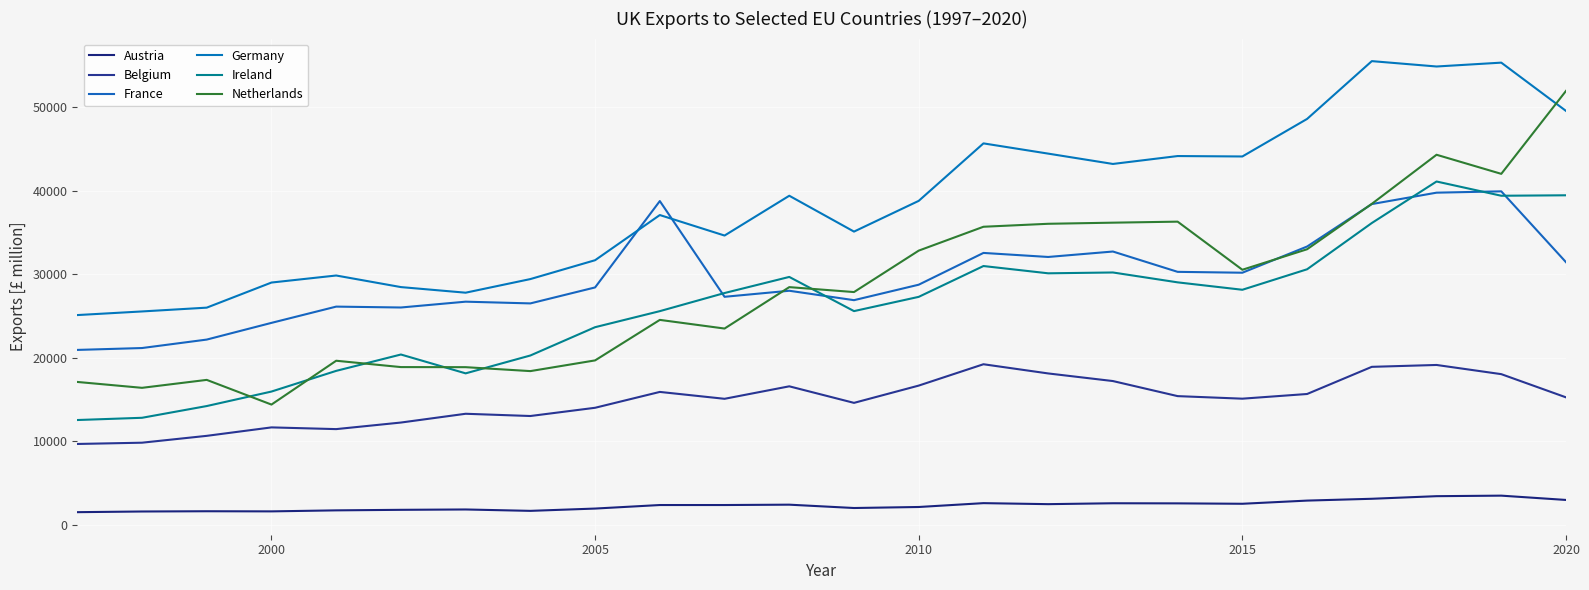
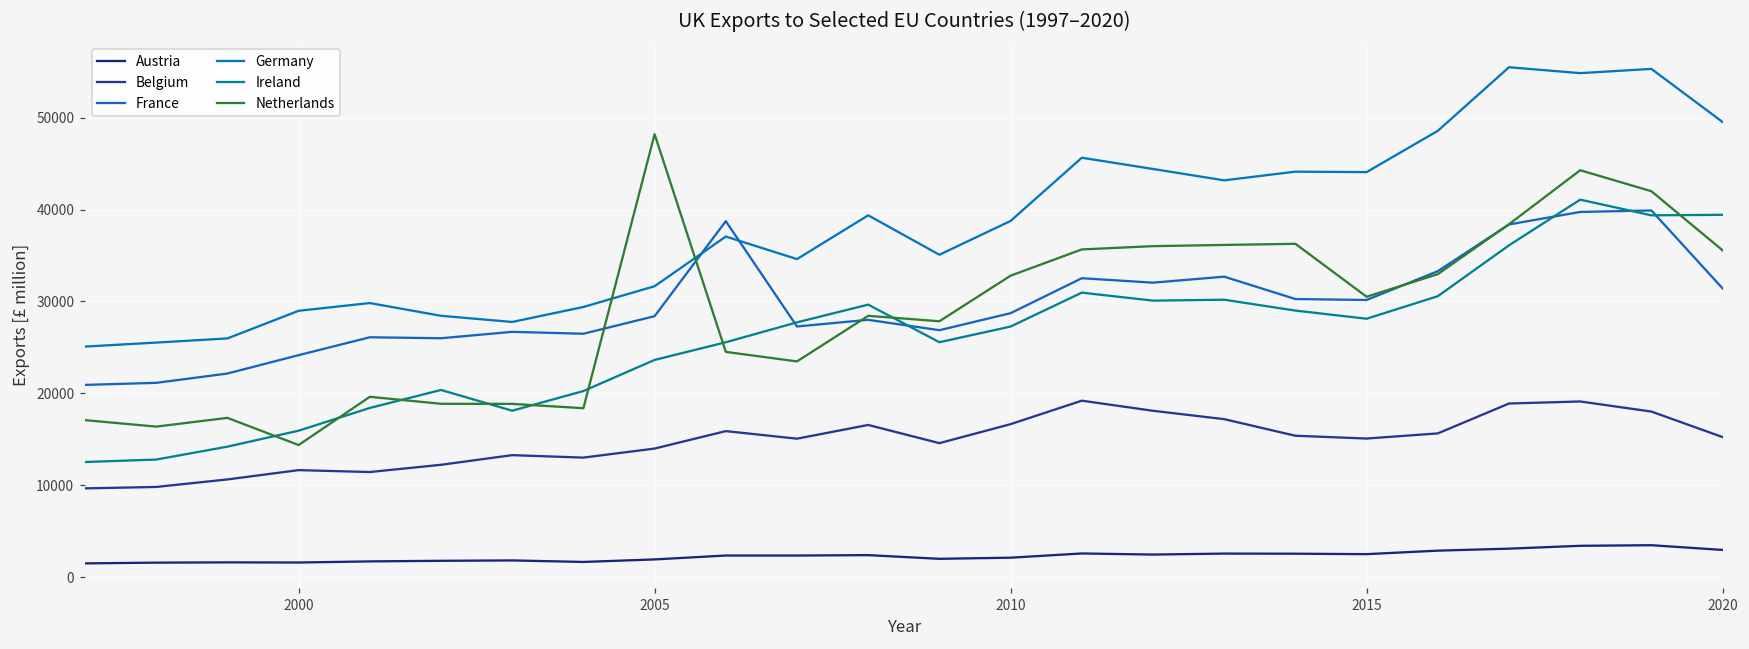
  {
    "Netherlands": {
      "2000": 14000,
-     "2005": 20000,
+     "2005": 48000,
      "2010": 33000,
      "2015": 31000,
-     "2020": 52000
+     "2020": 36000
    }
  }
